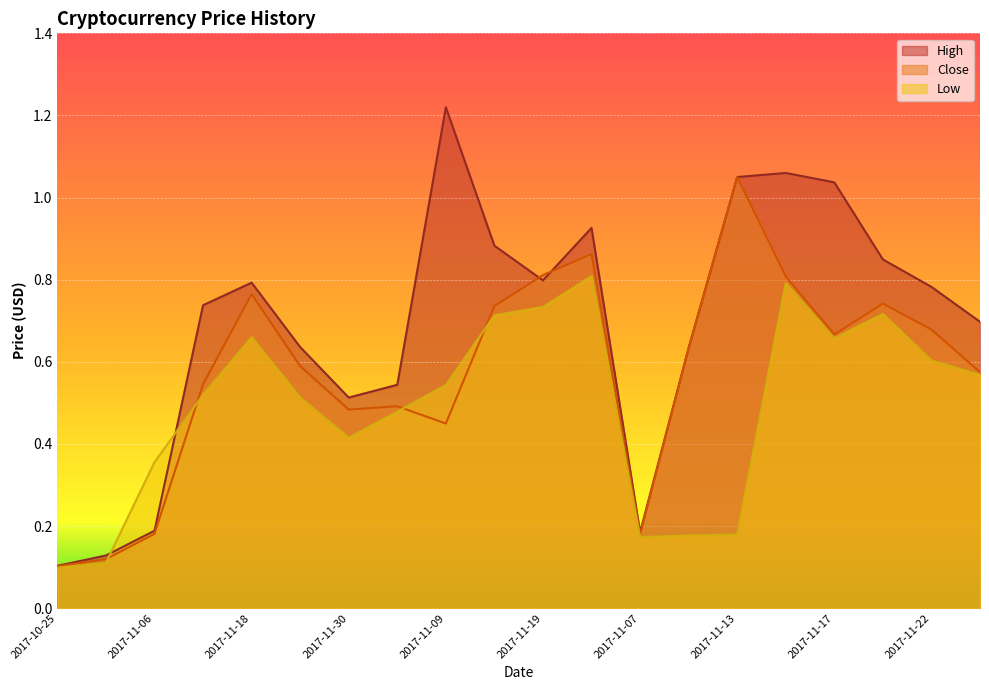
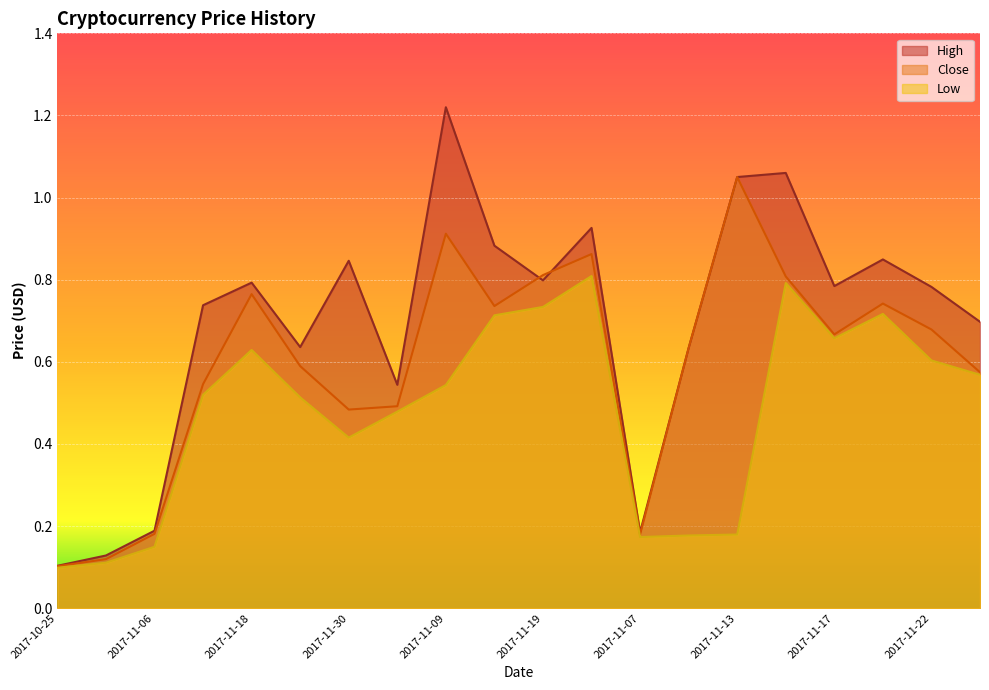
  {
    "High": {
      "2017-11-06": 0.19,
      "2017-11-18": 0.79,
-     "2017-11-30": 0.51,
+     "2017-11-30": 0.85,
      "2017-11-09": 1.22,
      "2017-11-19": 0.80,
-     "2017-11-17": 1.04,
+     "2017-11-17": 0.78,
      "2017-11-22": 0.78
    },
    "Close": {
      "2017-11-06": 0.18,
      "2017-11-18": 0.76,
      "2017-11-30": 0.48,
-     "2017-11-09": 0.45,
+     "2017-11-09": 0.91,
      "2017-11-19": 0.81,
      "2017-11-17": 0.67,
      "2017-11-22": 0.68
    },
    "Low": {
-     "2017-11-06": 0.36,
-     "2017-11-18": 0.66,
+     "2017-11-06": 0.15,
+     "2017-11-18": 0.63,
      "2017-11-30": 0.42,
      "2017-11-09": 0.54,
      "2017-11-19": 0.73,
      "2017-11-07": 0.17,
      "2017-11-13": 0.18,
      "2017-11-17": 0.66,
      "2017-11-22": 0.60
    }
  }
